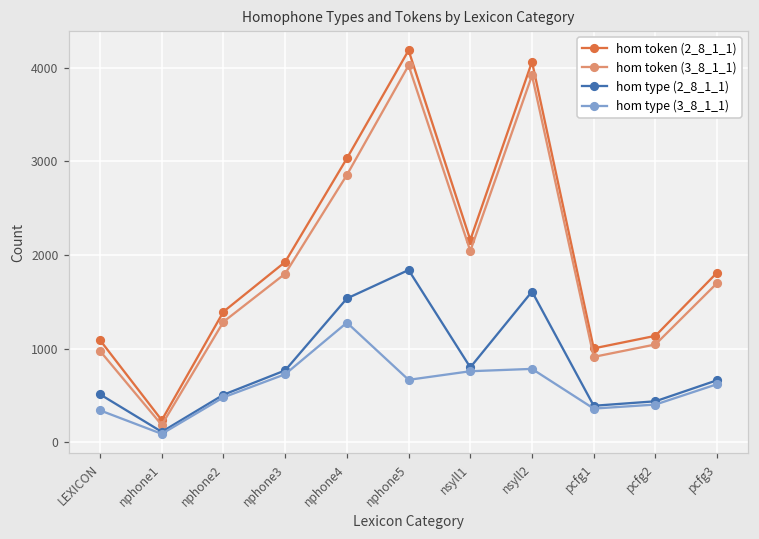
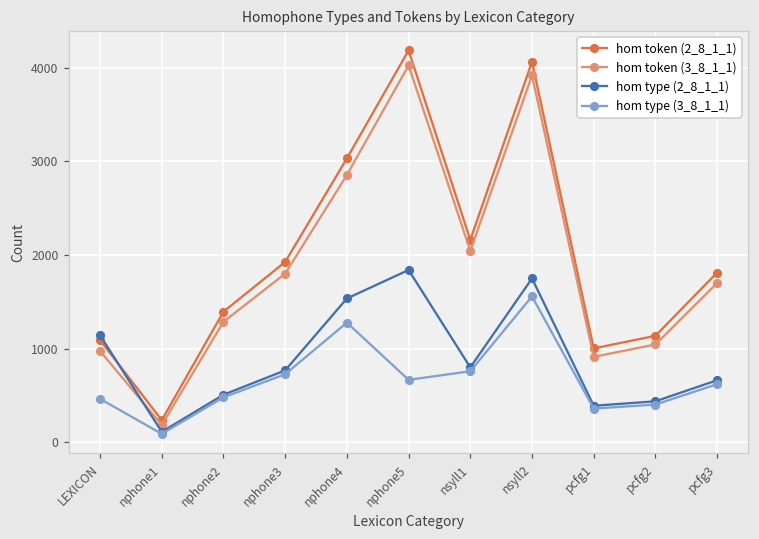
  {
    "hom type (2_8_1_1)": {
-     "LEXICON": 500,
+     "LEXICON": 1100,
      "nphone3": 800,
      "nphone4": 1500,
      "nphone5": 1800,
      "nsyll1": 800,
-     "nsyll2": 1600,
+     "nsyll2": 1700,
      "pcfg2": 400,
      "pcfg3": 700
    },
    "hom type (3_8_1_1)": {
-     "LEXICON": 300,
+     "LEXICON": 500,
      "nphone3": 700,
      "nphone4": 1300,
      "nphone5": 700,
      "nsyll1": 800,
-     "nsyll2": 800,
+     "nsyll2": 1600,
      "pcfg2": 400,
      "pcfg3": 600
    }
  }
